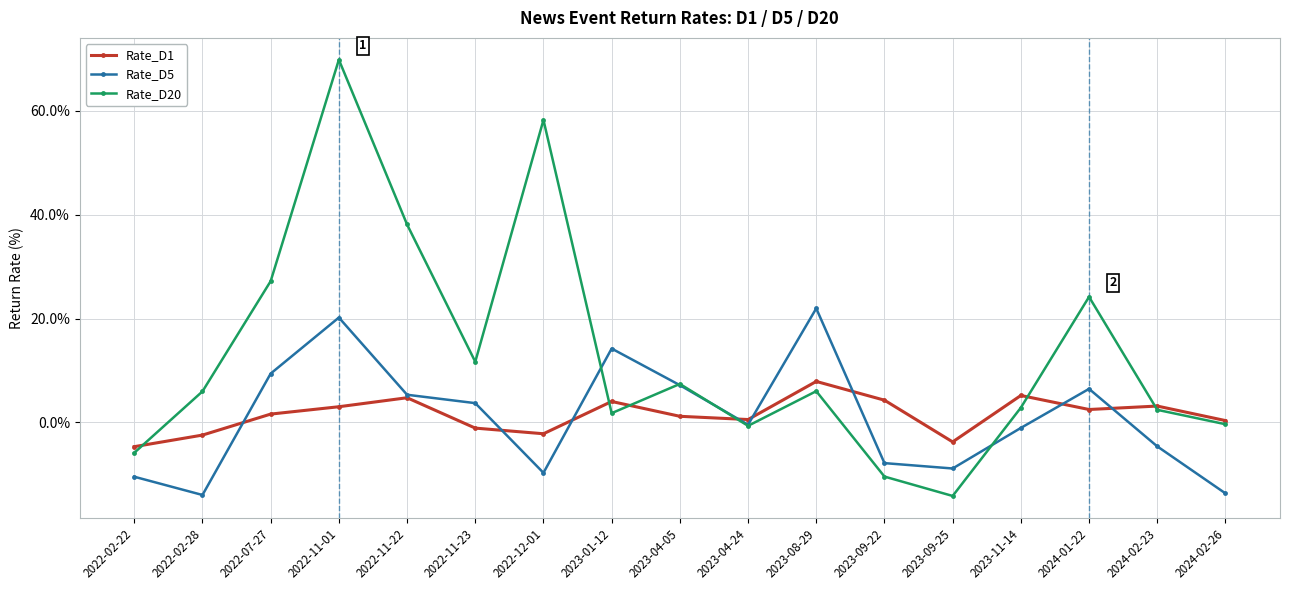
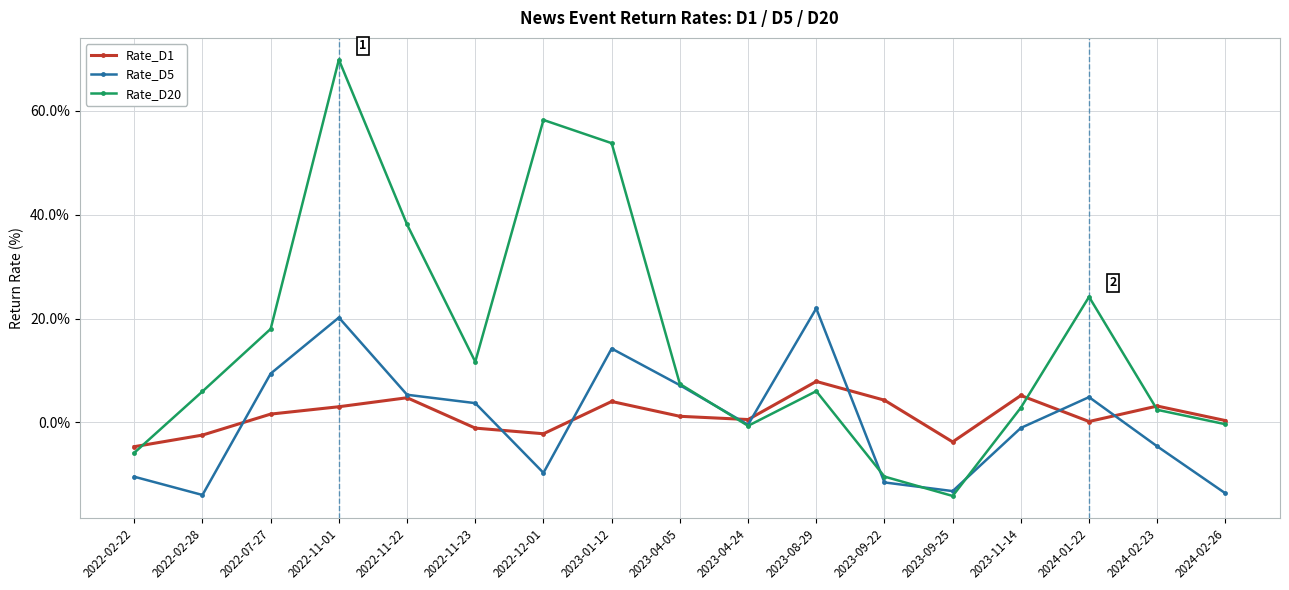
  {
    "Rate_D1": {
      "2022-02-22": "-5%",
      "2022-02-28": "-2%",
      "2022-07-27": "2%",
      "2022-11-01": "3%",
      "2022-11-22": "5%",
      "2022-11-23": "-1%",
      "2022-12-01": "-2%",
      "2023-01-12": "4%",
      "2023-04-05": "1%",
      "2023-04-24": "1%",
      "2023-08-29": "8%",
      "2023-09-22": "4%",
      "2023-09-25": "-4%",
      "2023-11-14": "5%",
-     "2024-01-22": "2%",
+     "2024-01-22": "0%",
      "2024-02-23": "3%",
      "2024-02-26": "0%"
    },
    "Rate_D5": {
      "2022-02-22": "-10%",
      "2022-02-28": "-14%",
      "2022-07-27": "9%",
      "2022-11-01": "20%",
      "2022-11-22": "5%",
      "2022-11-23": "4%",
      "2022-12-01": "-10%",
      "2023-01-12": "14%",
      "2023-08-29": "22%",
-     "2023-09-22": "-8%",
-     "2023-09-25": "-9%",
+     "2023-09-22": "-12%",
+     "2023-09-25": "-13%",
      "2023-11-14": "-1%",
-     "2024-01-22": "6%",
+     "2024-01-22": "5%",
      "2024-02-23": "-5%",
      "2024-02-26": "-14%"
    },
    "Rate_D20": {
      "2022-02-22": "-6%",
      "2022-02-28": "6%",
-     "2022-07-27": "27%",
+     "2022-07-27": "18%",
      "2022-11-22": "38%",
      "2022-11-23": "12%",
      "2022-12-01": "58%",
-     "2023-01-12": "2%",
+     "2023-01-12": "54%",
      "2023-08-29": "6%",
      "2023-09-22": "-10%",
      "2023-09-25": "-14%",
      "2023-11-14": "3%",
      "2024-02-23": "2%",
      "2024-02-26": "0%"
    }
  }
